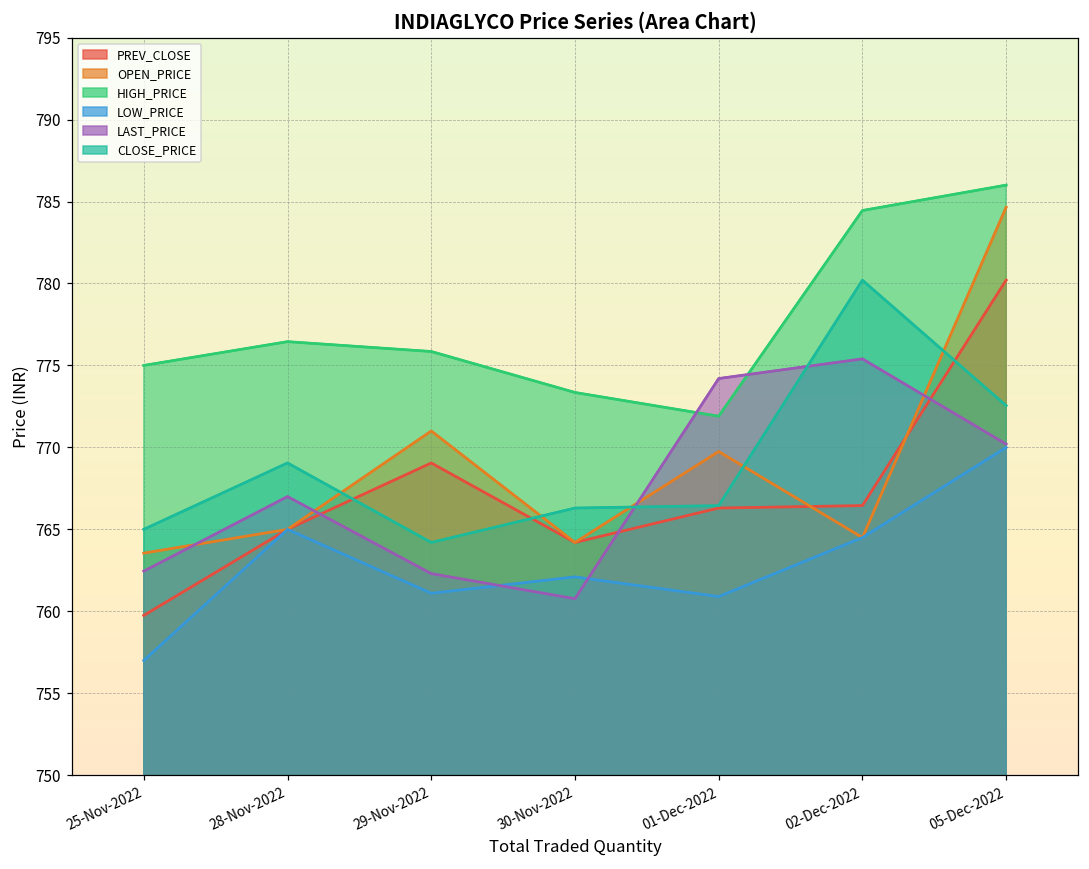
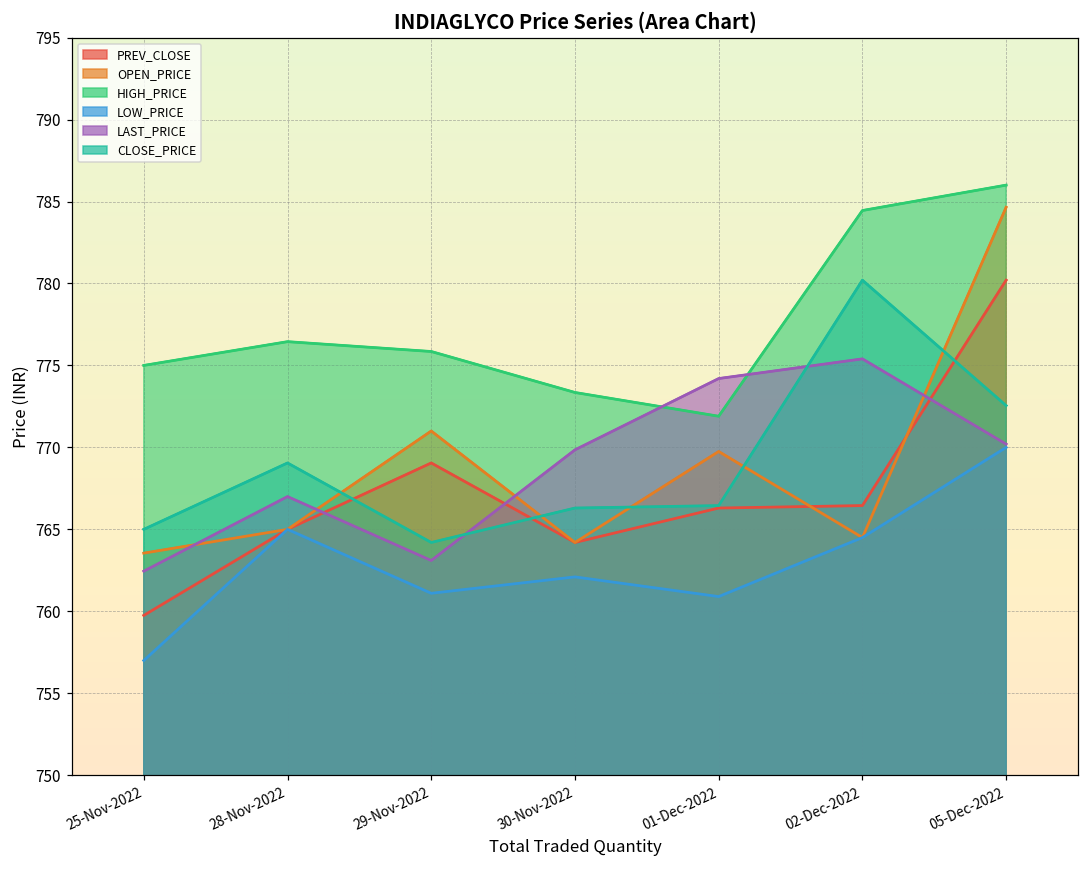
  {
    "LAST_PRICE": {
      "25-Nov-2022": 762.5,
      "28-Nov-2022": 767.0,
-     "29-Nov-2022": 762.3,
-     "30-Nov-2022": 760.8,
+     "29-Nov-2022": 763.1,
+     "30-Nov-2022": 769.9,
      "01-Dec-2022": 774.2,
      "02-Dec-2022": 775.4,
      "05-Dec-2022": 770.2
    }
  }
